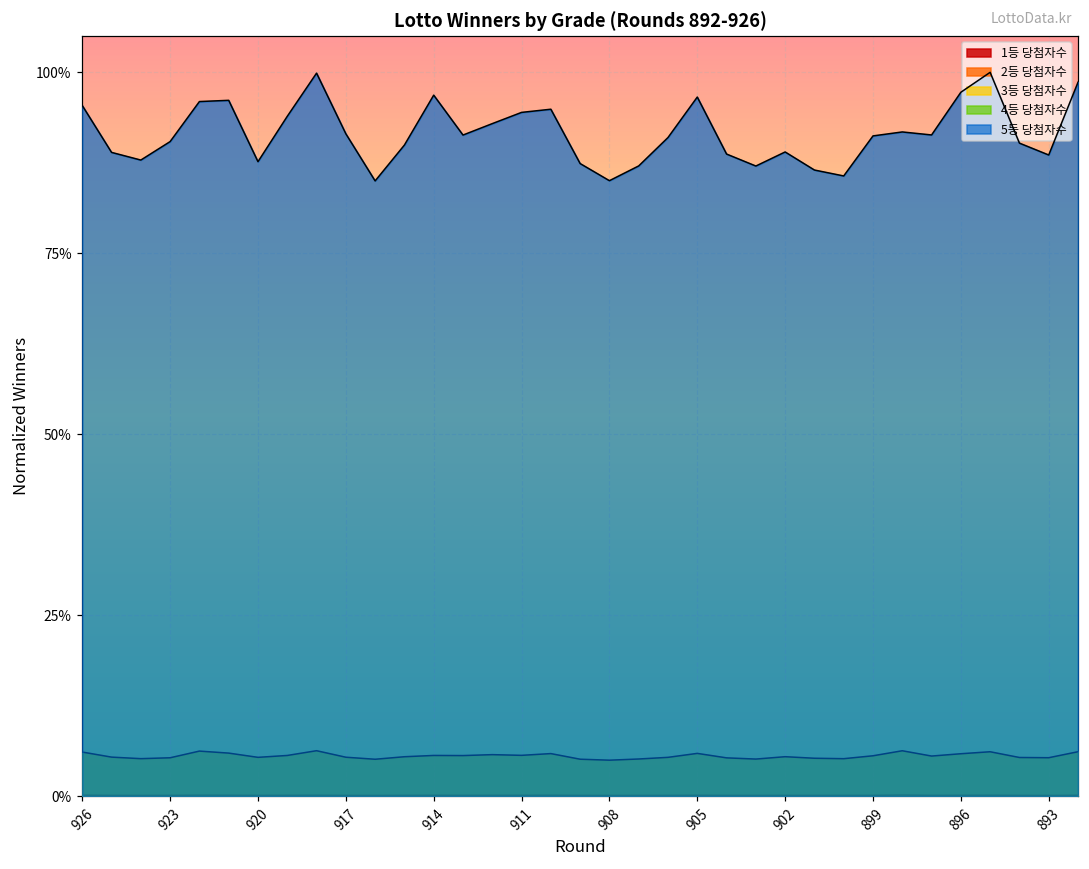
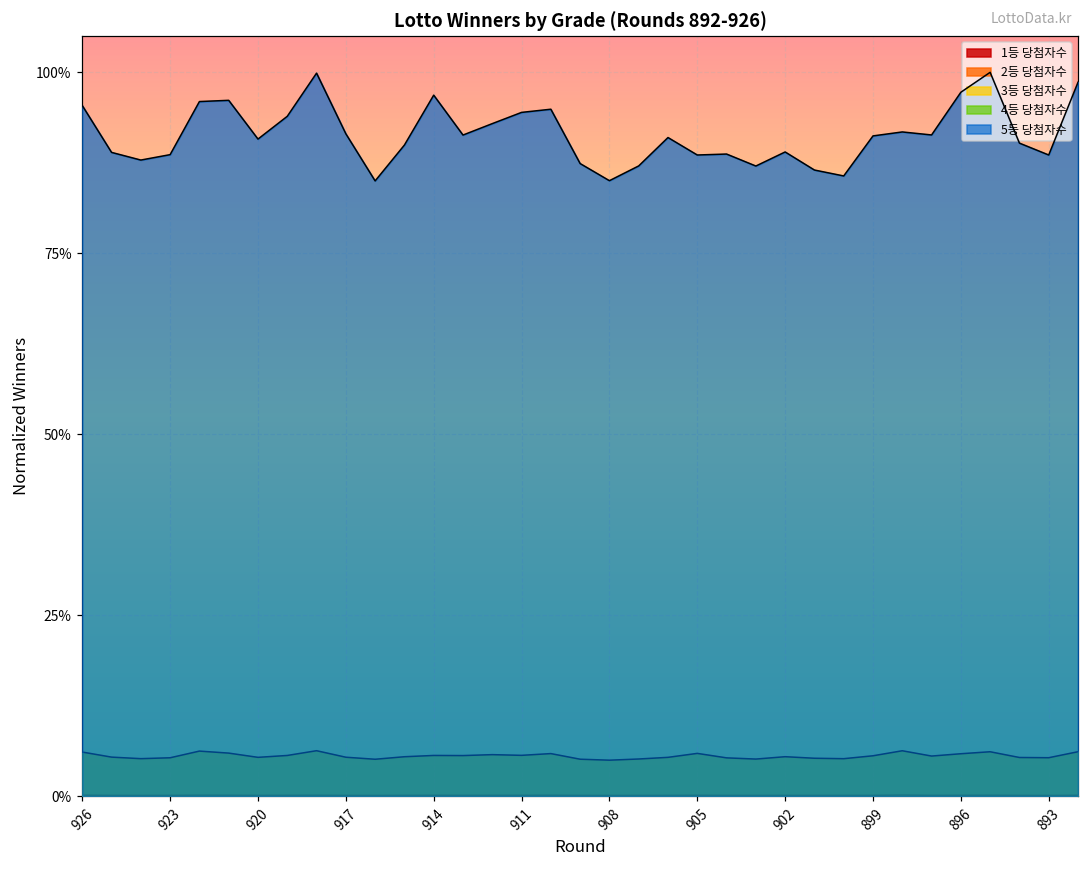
  {
    "4등 당첨자수": {
      "926": "6%",
      "923": "5%",
      "920": "5%",
      "917": "5%",
      "914": "6%",
      "911": "6%",
      "908": "5%",
      "905": "6%",
      "902": "5%",
      "899": "6%",
      "896": "6%",
      "893": "5%"
    },
    "5등 당첨자수": {
      "926": "95%",
-     "923": "90%",
-     "920": "88%",
+     "923": "89%",
+     "920": "91%",
      "917": "92%",
      "914": "97%",
      "911": "94%",
      "908": "85%",
-     "905": "97%",
+     "905": "89%",
      "902": "89%",
      "899": "91%",
      "896": "97%",
      "893": "89%"
    }
  }
